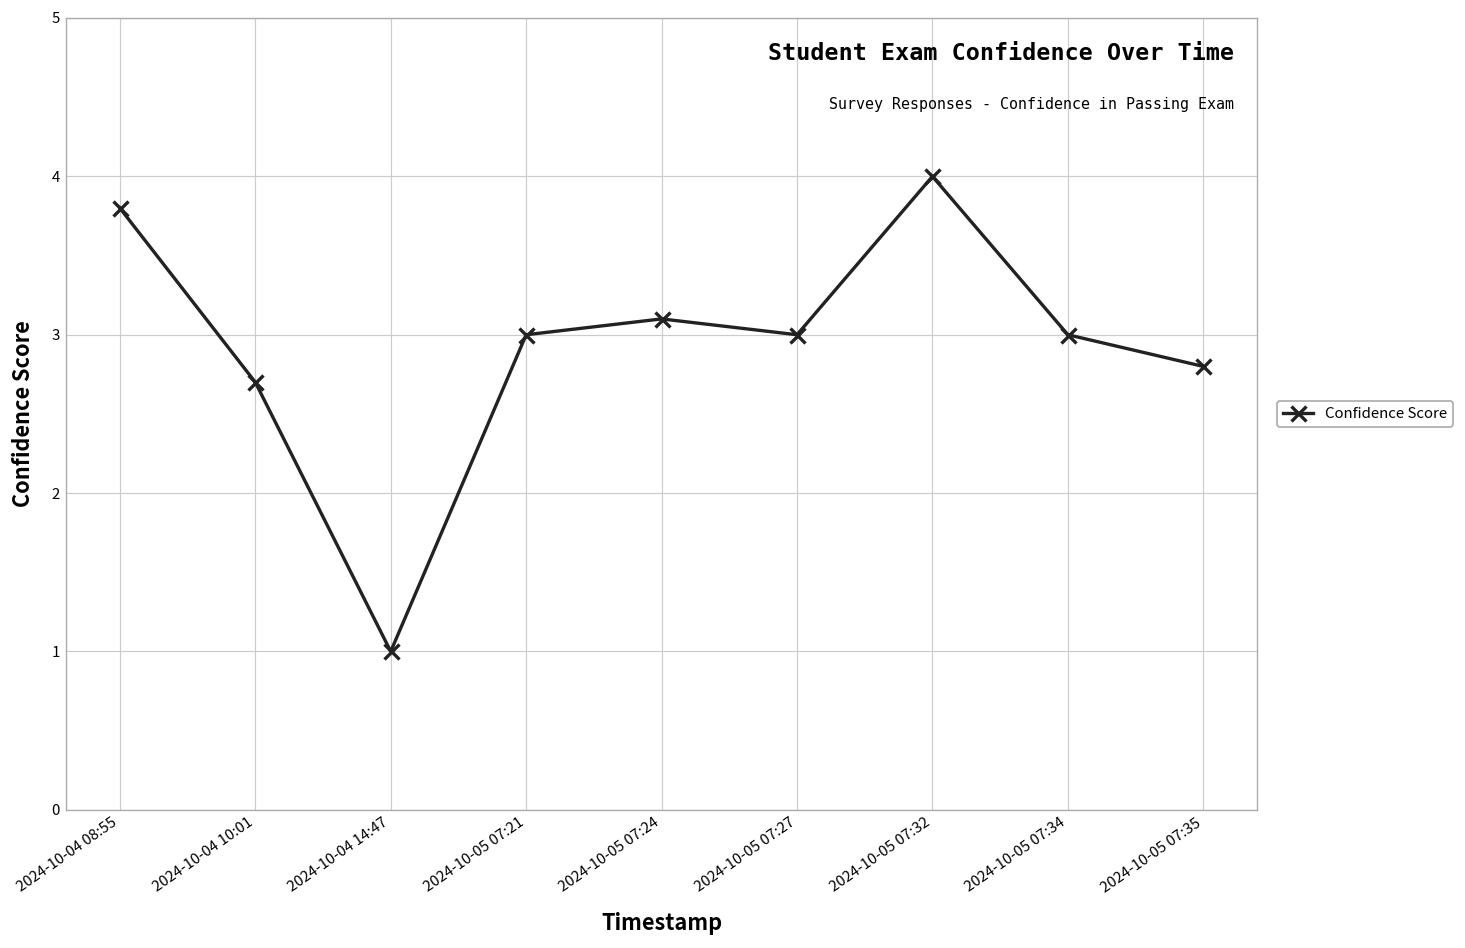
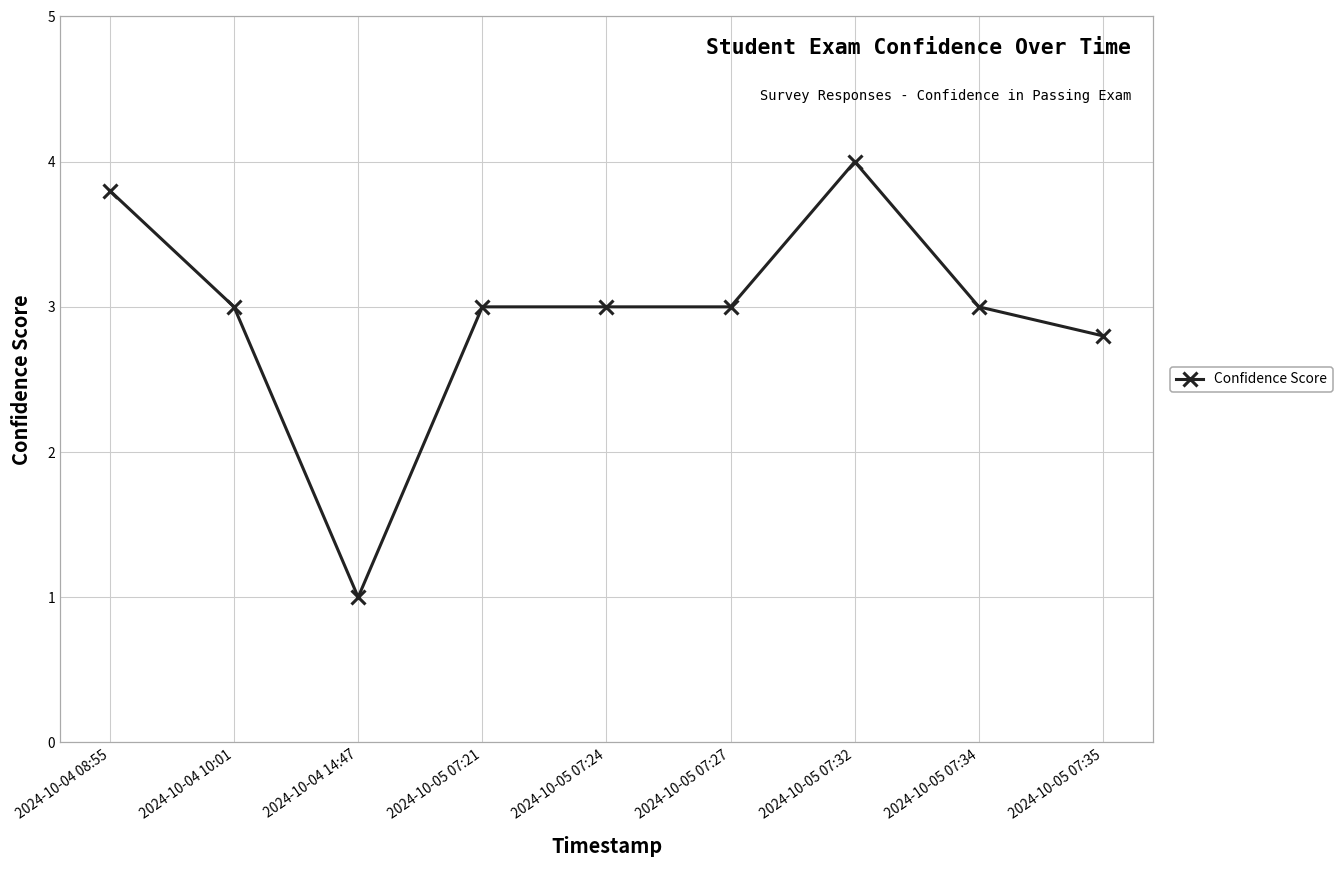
  {
    "2024-10-04 08:55": 3.8,
-   "2024-10-04 10:01": 2.7,
+   "2024-10-04 10:01": 3.0,
    "2024-10-04 14:47": 1.0,
    "2024-10-05 07:21": 3.0,
-   "2024-10-05 07:24": 3.1,
+   "2024-10-05 07:24": 3.0,
    "2024-10-05 07:27": 3.0,
    "2024-10-05 07:32": 4.0,
    "2024-10-05 07:34": 3.0,
    "2024-10-05 07:35": 2.8
  }
